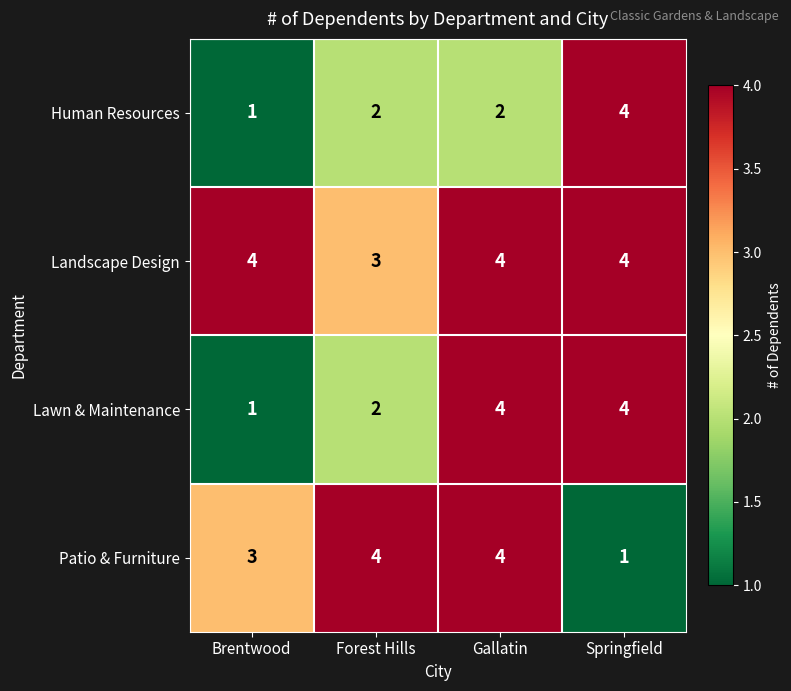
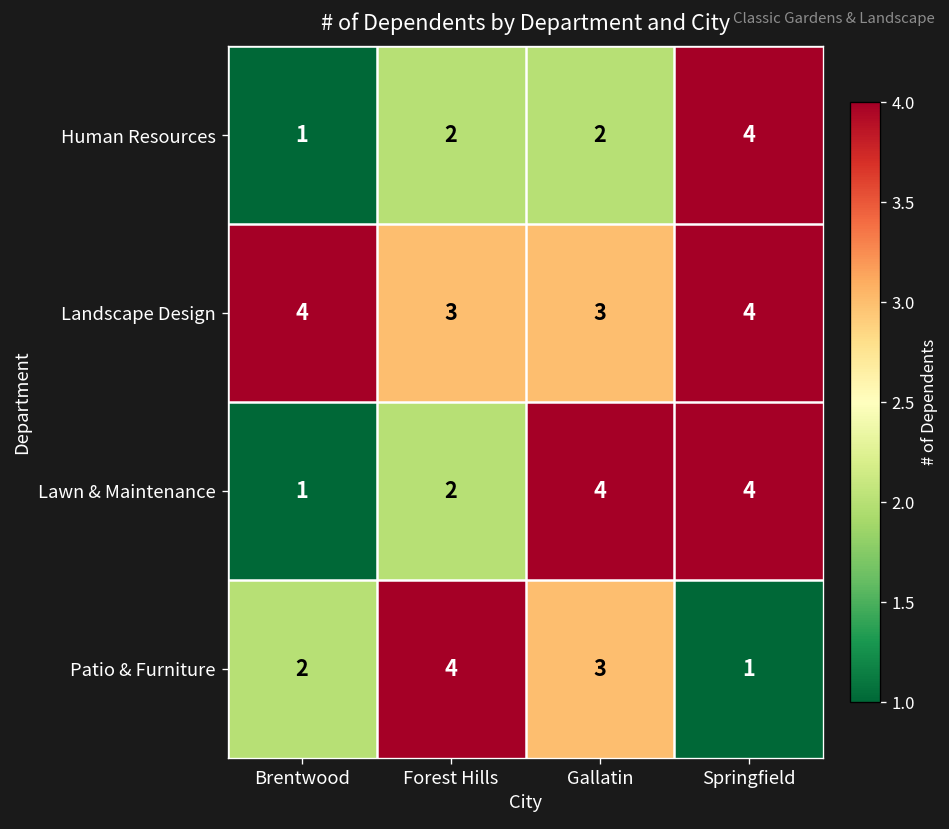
  {
    "Human Resources": {
      "Brentwood": 1,
      "Forest Hills": 2,
      "Gallatin": 2,
      "Springfield": 4
    },
    "Landscape Design": {
      "Brentwood": 4,
      "Forest Hills": 3,
-     "Gallatin": 4,
+     "Gallatin": 3,
      "Springfield": 4
    },
    "Lawn & Maintenance": {
      "Brentwood": 1,
      "Forest Hills": 2,
      "Gallatin": 4,
      "Springfield": 4
    },
    "Patio & Furniture": {
-     "Brentwood": 3,
+     "Brentwood": 2,
      "Forest Hills": 4,
-     "Gallatin": 4,
+     "Gallatin": 3,
      "Springfield": 1
    }
  }
